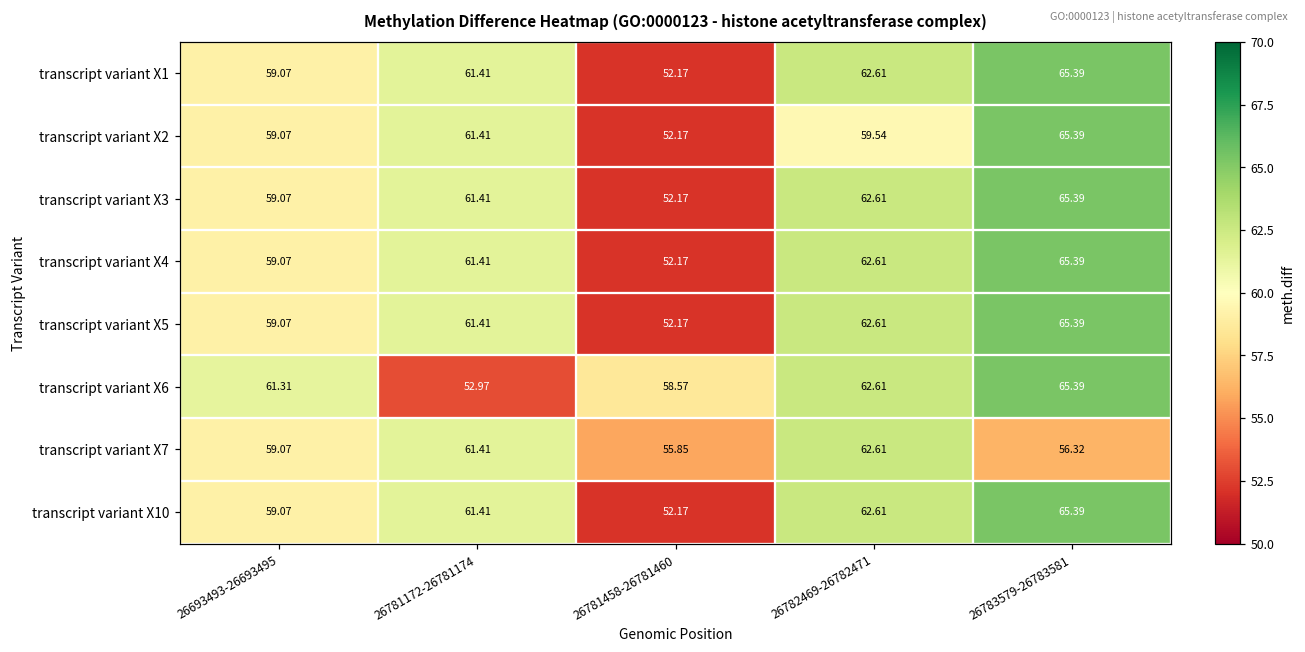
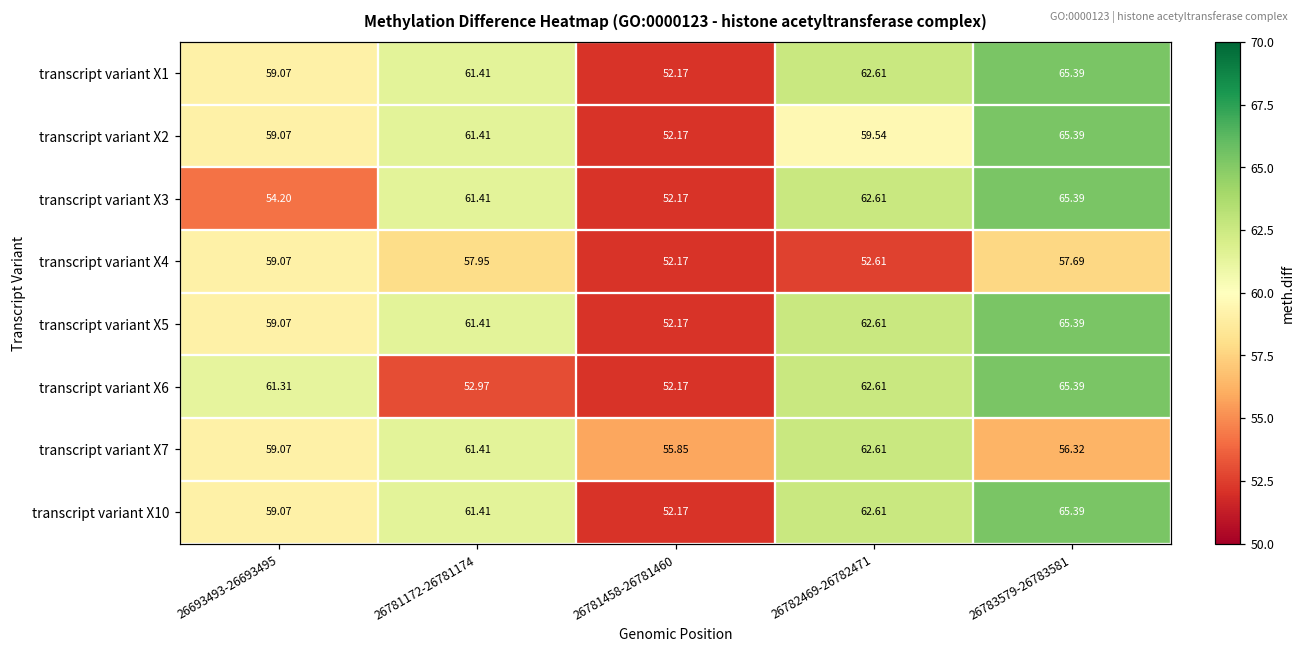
  {
    "transcript variant X1": {
      "26693493-26693495": 59.07,
      "26781172-26781174": 61.41,
      "26781458-26781460": 52.17,
      "26782469-26782471": 62.61,
      "26783579-26783581": 65.39
    },
    "transcript variant X2": {
      "26693493-26693495": 59.07,
      "26781172-26781174": 61.41,
      "26781458-26781460": 52.17,
      "26782469-26782471": 59.54,
      "26783579-26783581": 65.39
    },
    "transcript variant X3": {
-     "26693493-26693495": 59.07,
+     "26693493-26693495": 54.20,
      "26781172-26781174": 61.41,
      "26781458-26781460": 52.17,
      "26782469-26782471": 62.61,
      "26783579-26783581": 65.39
    },
    "transcript variant X4": {
      "26693493-26693495": 59.07,
-     "26781172-26781174": 61.41,
+     "26781172-26781174": 57.95,
      "26781458-26781460": 52.17,
-     "26782469-26782471": 62.61,
-     "26783579-26783581": 65.39
+     "26782469-26782471": 52.61,
+     "26783579-26783581": 57.69
    },
    "transcript variant X5": {
      "26693493-26693495": 59.07,
      "26781172-26781174": 61.41,
      "26781458-26781460": 52.17,
      "26782469-26782471": 62.61,
      "26783579-26783581": 65.39
    },
    "transcript variant X6": {
      "26693493-26693495": 61.31,
      "26781172-26781174": 52.97,
-     "26781458-26781460": 58.57,
+     "26781458-26781460": 52.17,
      "26782469-26782471": 62.61,
      "26783579-26783581": 65.39
    },
    "transcript variant X7": {
      "26693493-26693495": 59.07,
      "26781172-26781174": 61.41,
      "26781458-26781460": 55.85,
      "26782469-26782471": 62.61,
      "26783579-26783581": 56.32
    },
    "transcript variant X10": {
      "26693493-26693495": 59.07,
      "26781172-26781174": 61.41,
      "26781458-26781460": 52.17,
      "26782469-26782471": 62.61,
      "26783579-26783581": 65.39
    }
  }
